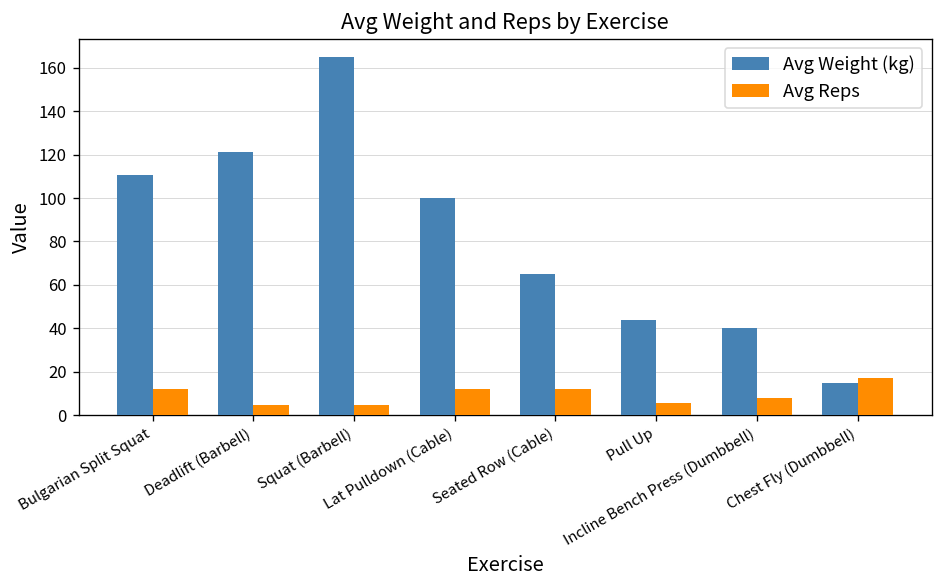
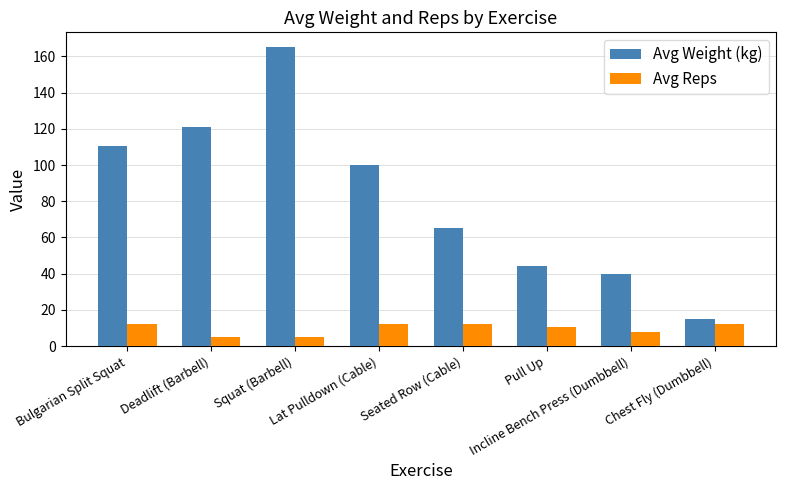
  {
    "Avg Weight (kg)": {
      "Bulgarian Split Squat": 111,
      "Deadlift (Barbell)": 121,
      "Squat (Barbell)": 165,
      "Lat Pulldown (Cable)": 100,
      "Seated Row (Cable)": 65,
      "Pull Up": 44,
      "Incline Bench Press (Dumbbell)": 40,
      "Chest Fly (Dumbbell)": 15
    },
    "Avg Reps": {
      "Bulgarian Split Squat": 12,
      "Deadlift (Barbell)": 5,
      "Squat (Barbell)": 5,
      "Lat Pulldown (Cable)": 12,
      "Seated Row (Cable)": 12,
-     "Pull Up": 6,
+     "Pull Up": 11,
      "Incline Bench Press (Dumbbell)": 8,
-     "Chest Fly (Dumbbell)": 17
+     "Chest Fly (Dumbbell)": 12
    }
  }
